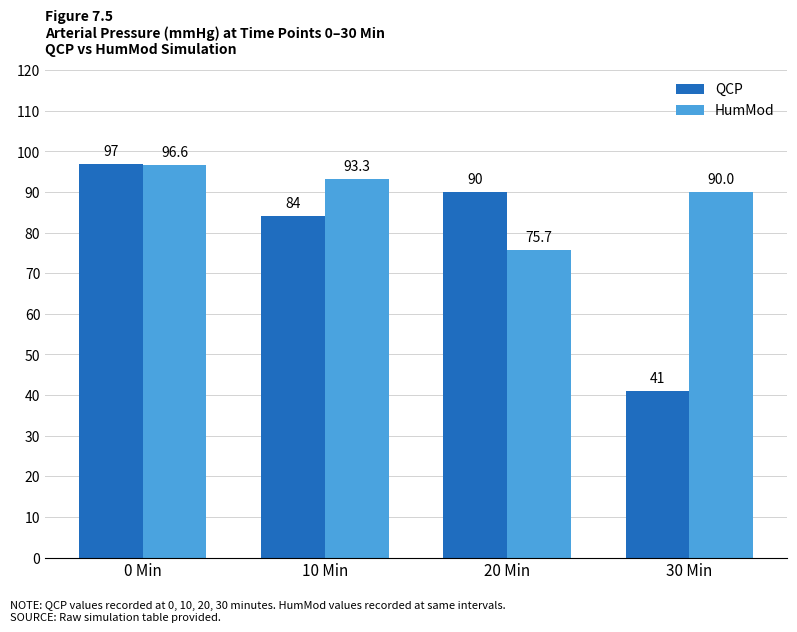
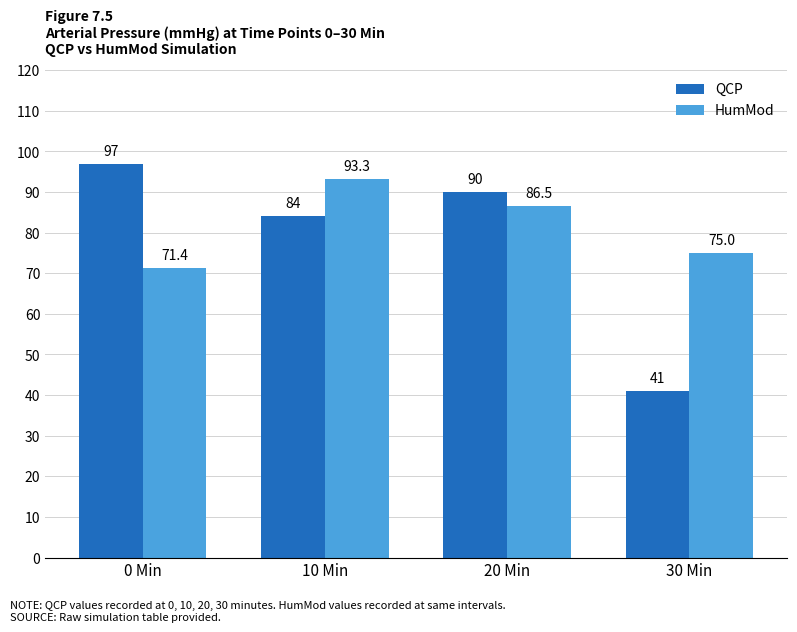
  {
    "QCP": {
      "0 Min": 97,
      "10 Min": 84,
      "20 Min": 90,
      "30 Min": 41
    },
    "HumMod": {
-     "0 Min": 96.6,
+     "0 Min": 71.4,
      "10 Min": 93.3,
-     "20 Min": 75.7,
-     "30 Min": 90.0
+     "20 Min": 86.5,
+     "30 Min": 75.0
    }
  }
